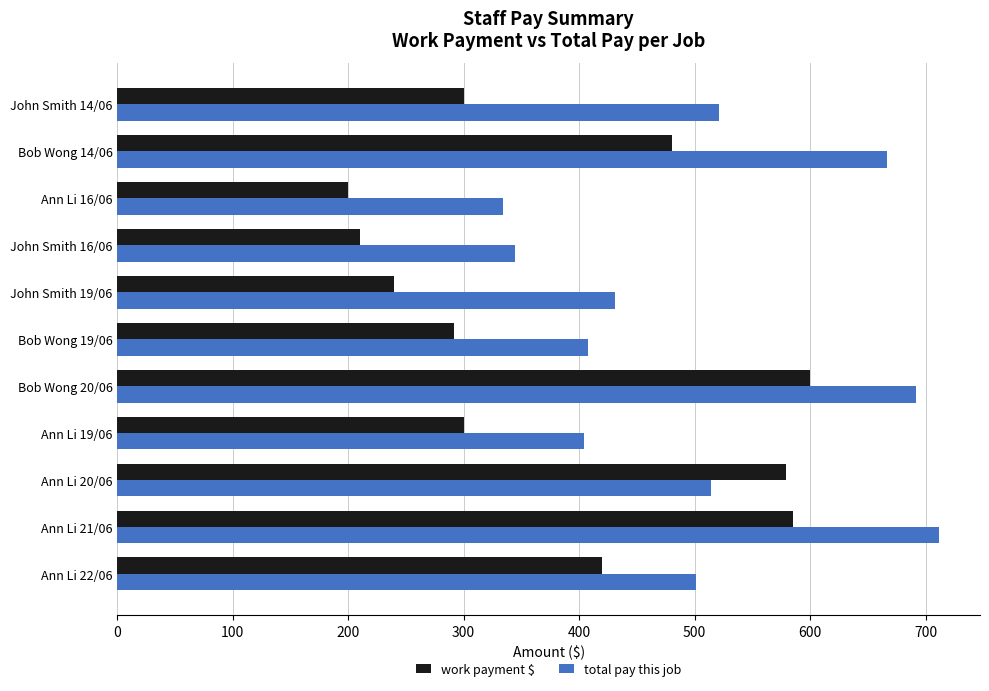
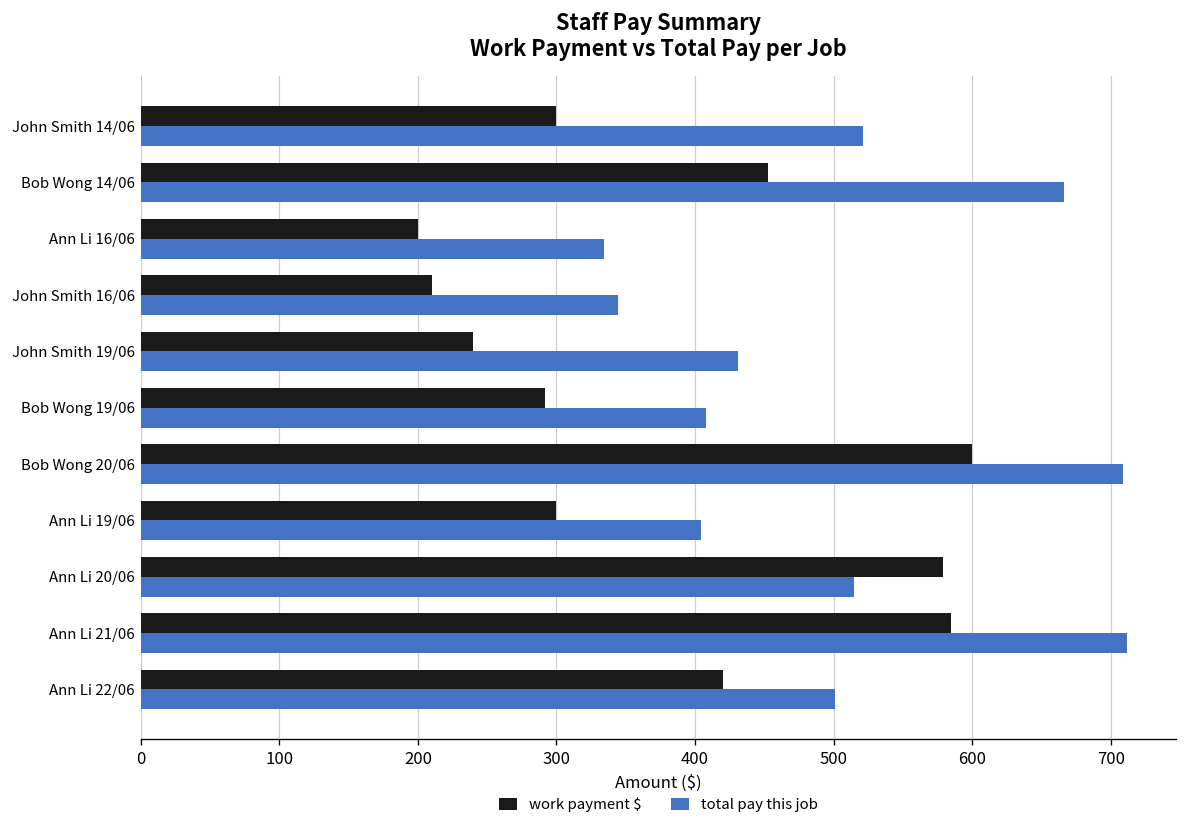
  {
    "work payment $": {
      "John Smith 14/06": 300,
-     "Bob Wong 14/06": 480,
+     "Bob Wong 14/06": 453,
      "Ann Li 16/06": 200,
      "John Smith 16/06": 210,
      "John Smith 19/06": 240,
      "Bob Wong 19/06": 292,
      "Bob Wong 20/06": 600,
      "Ann Li 19/06": 300,
      "Ann Li 20/06": 579,
      "Ann Li 21/06": 585,
      "Ann Li 22/06": 420
    },
    "total pay this job": {
      "John Smith 14/06": 521,
      "Bob Wong 14/06": 667,
      "Ann Li 16/06": 334,
      "John Smith 16/06": 344,
      "John Smith 19/06": 431,
      "Bob Wong 19/06": 408,
-     "Bob Wong 20/06": 692,
+     "Bob Wong 20/06": 709,
      "Ann Li 19/06": 404,
      "Ann Li 20/06": 514,
      "Ann Li 21/06": 712,
      "Ann Li 22/06": 501
    }
  }
